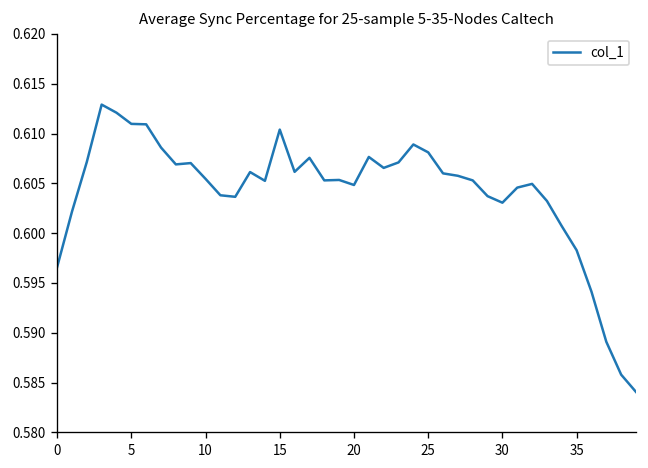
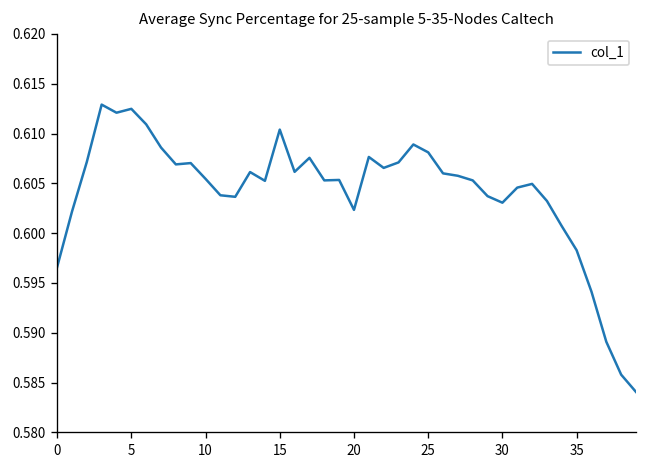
  {
    "0": 0.597,
-   "5": 0.611,
+   "5": 0.612,
    "10": 0.605,
    "15": 0.610,
-   "20": 0.605,
+   "20": 0.602,
    "25": 0.608,
    "30": 0.603,
    "35": 0.598
  }
